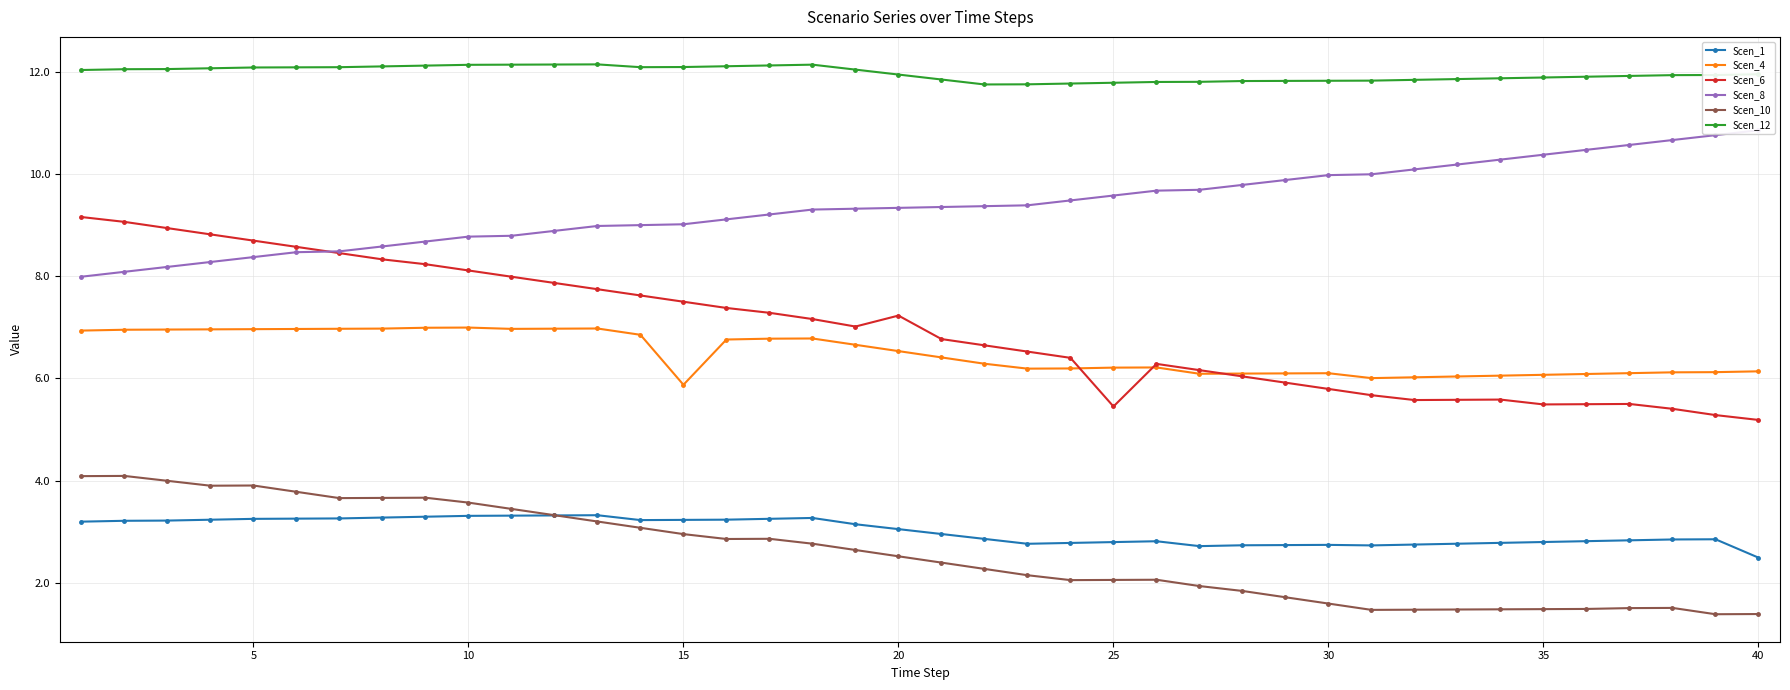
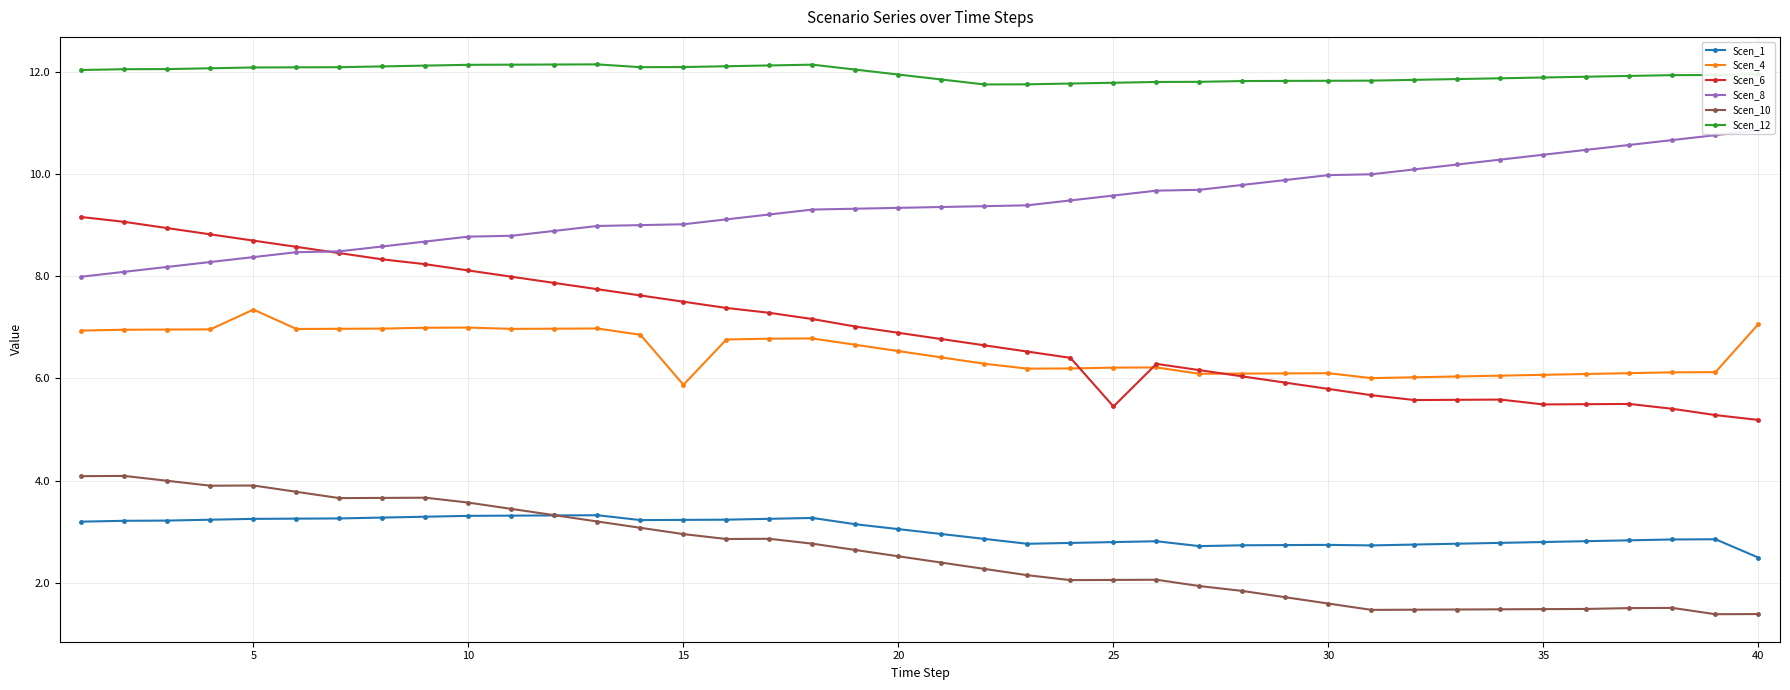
  {
    "Scen_1": {
      "5": 3.3,
      "10": 3.3,
      "15": 3.2,
      "20": 3.1,
      "25": 2.8,
      "30": 2.7,
      "35": 2.8,
      "40": 2.5
    },
    "Scen_4": {
-     "5": 7.0,
+     "5": 7.3,
      "10": 7.0,
      "15": 5.9,
      "20": 6.5,
      "25": 6.2,
      "30": 6.1,
      "35": 6.1,
-     "40": 6.1
+     "40": 7.1
    },
    "Scen_6": {
      "5": 8.7,
      "10": 8.1,
      "15": 7.5,
-     "20": 7.2,
+     "20": 6.9,
      "25": 5.4,
      "30": 5.8,
      "35": 5.5,
      "40": 5.2
    },
    "Scen_8": {
      "5": 8.4,
      "10": 8.8,
      "15": 9.0,
      "20": 9.3,
      "25": 9.6,
      "30": 10.0,
      "35": 10.4
    },
    "Scen_10": {
      "5": 3.9,
      "10": 3.6,
      "15": 3.0,
      "20": 2.5,
      "25": 2.1,
      "30": 1.6,
      "35": 1.5,
      "40": 1.4
    },
    "Scen_12": {
      "5": 12.1,
      "10": 12.1,
      "15": 12.1,
      "20": 11.9,
      "25": 11.8,
      "30": 11.8,
      "35": 11.9
    }
  }
